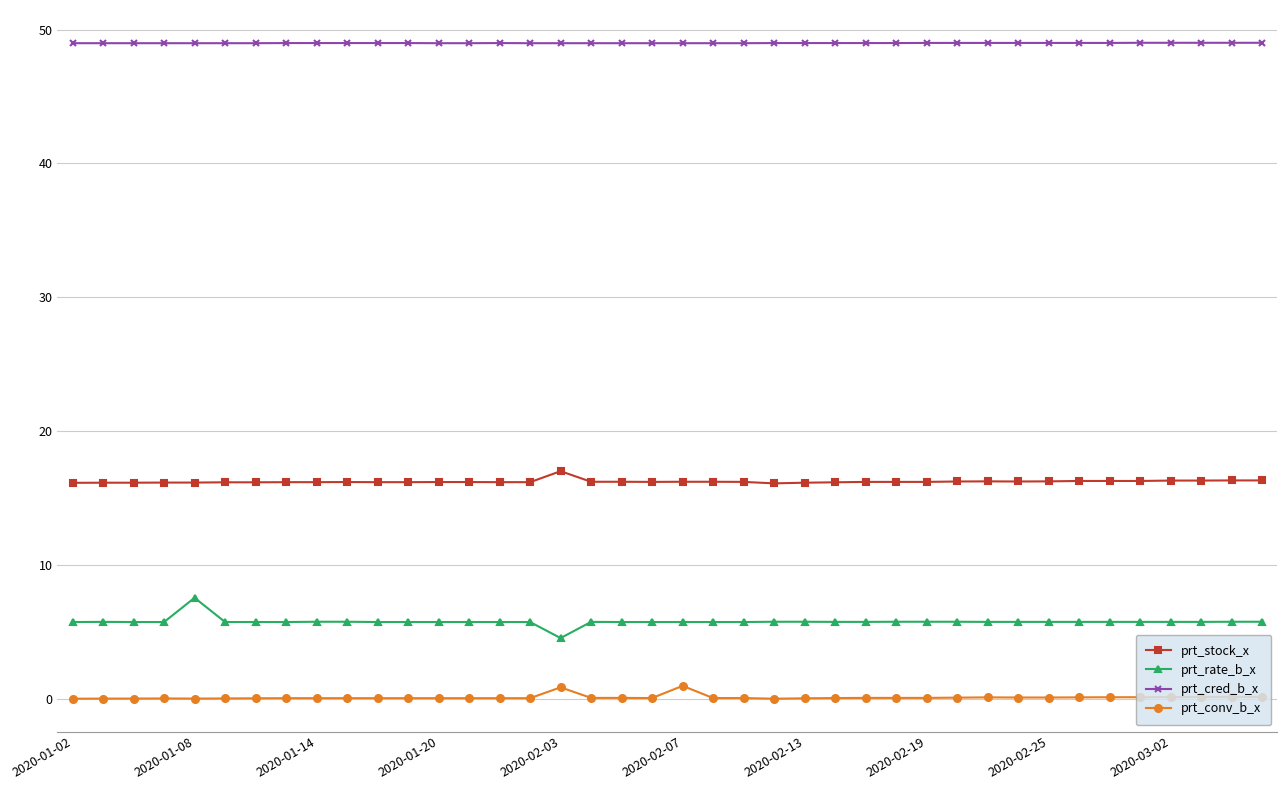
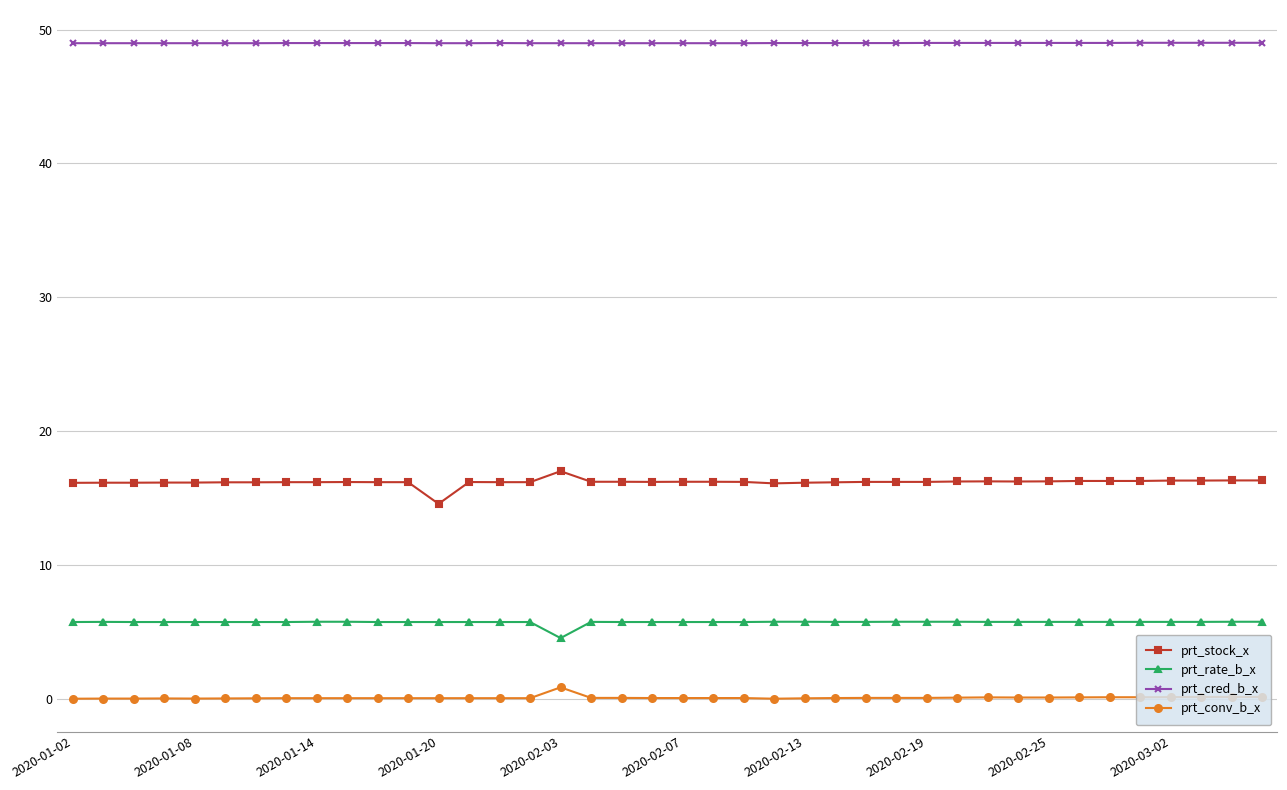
  {
    "prt_stock_x": {
      "2020-01-02": 16.1,
      "2020-01-08": 16.2,
      "2020-01-14": 16.2,
-     "2020-01-20": 16.2,
+     "2020-01-20": 14.6,
      "2020-02-03": 17.0,
      "2020-02-07": 16.2,
      "2020-02-13": 16.1,
      "2020-02-19": 16.2,
      "2020-02-25": 16.2,
      "2020-03-02": 16.3
    },
    "prt_rate_b_x": {
      "2020-01-02": 5.7,
-     "2020-01-08": 7.5,
+     "2020-01-08": 5.7,
      "2020-01-14": 5.8,
      "2020-01-20": 5.7,
      "2020-02-03": 4.5,
      "2020-02-07": 5.7,
      "2020-02-13": 5.8,
      "2020-02-19": 5.8,
      "2020-02-25": 5.7,
      "2020-03-02": 5.7
    },
    "prt_cred_b_x": {
      "2020-01-02": 49.0,
      "2020-01-08": 49.0,
      "2020-01-14": 49.0,
      "2020-01-20": 49.0,
      "2020-02-03": 49.0,
      "2020-02-07": 49.0,
      "2020-02-13": 49.0,
      "2020-02-19": 49.0,
      "2020-02-25": 49.0,
      "2020-03-02": 49.0
    },
    "prt_conv_b_x": {
      "2020-01-02": 0.0,
      "2020-01-08": 0.0,
      "2020-01-14": 0.0,
      "2020-01-20": 0.0,
      "2020-02-03": 0.9,
-     "2020-02-07": 1.0,
+     "2020-02-07": 0.1,
      "2020-02-13": 0.0,
      "2020-02-19": 0.1,
      "2020-02-25": 0.1
    }
  }
